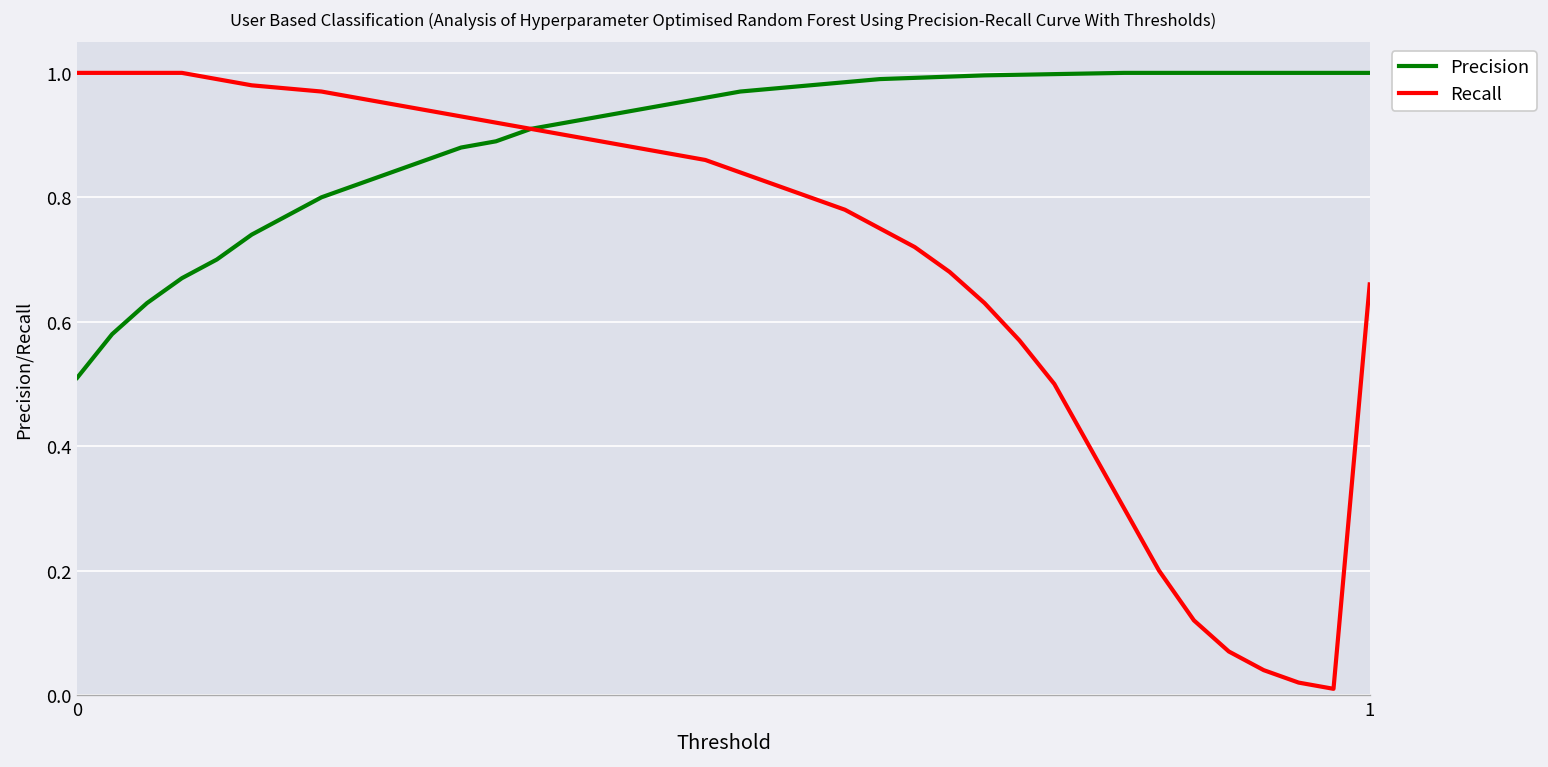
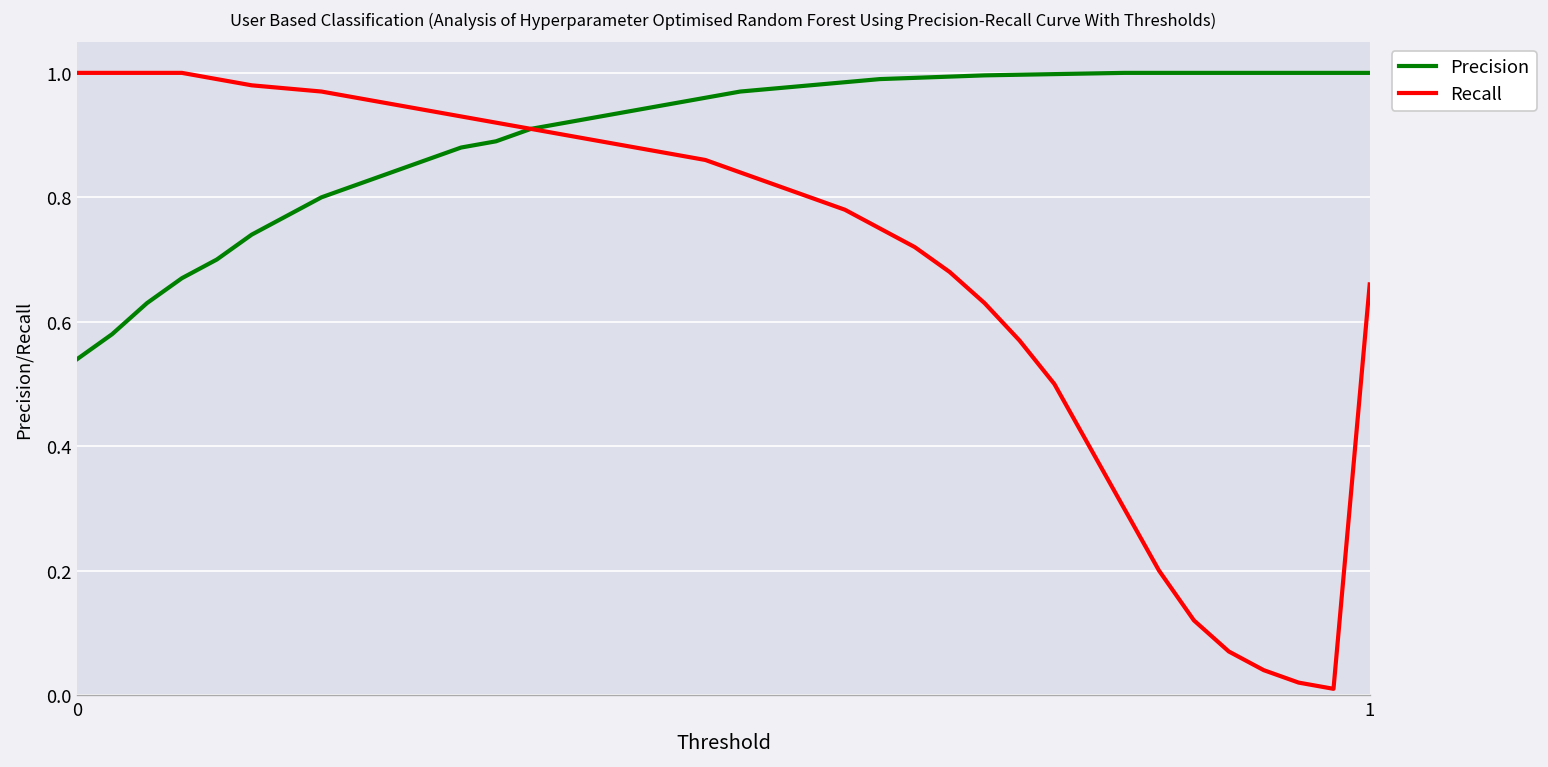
  {
    "Precision": {
-     "0": 0.51,
+     "0": 0.54,
      "1": 1.00
    },
    "Recall": {
      "0": 1.00,
      "1": 0.66
    }
  }
